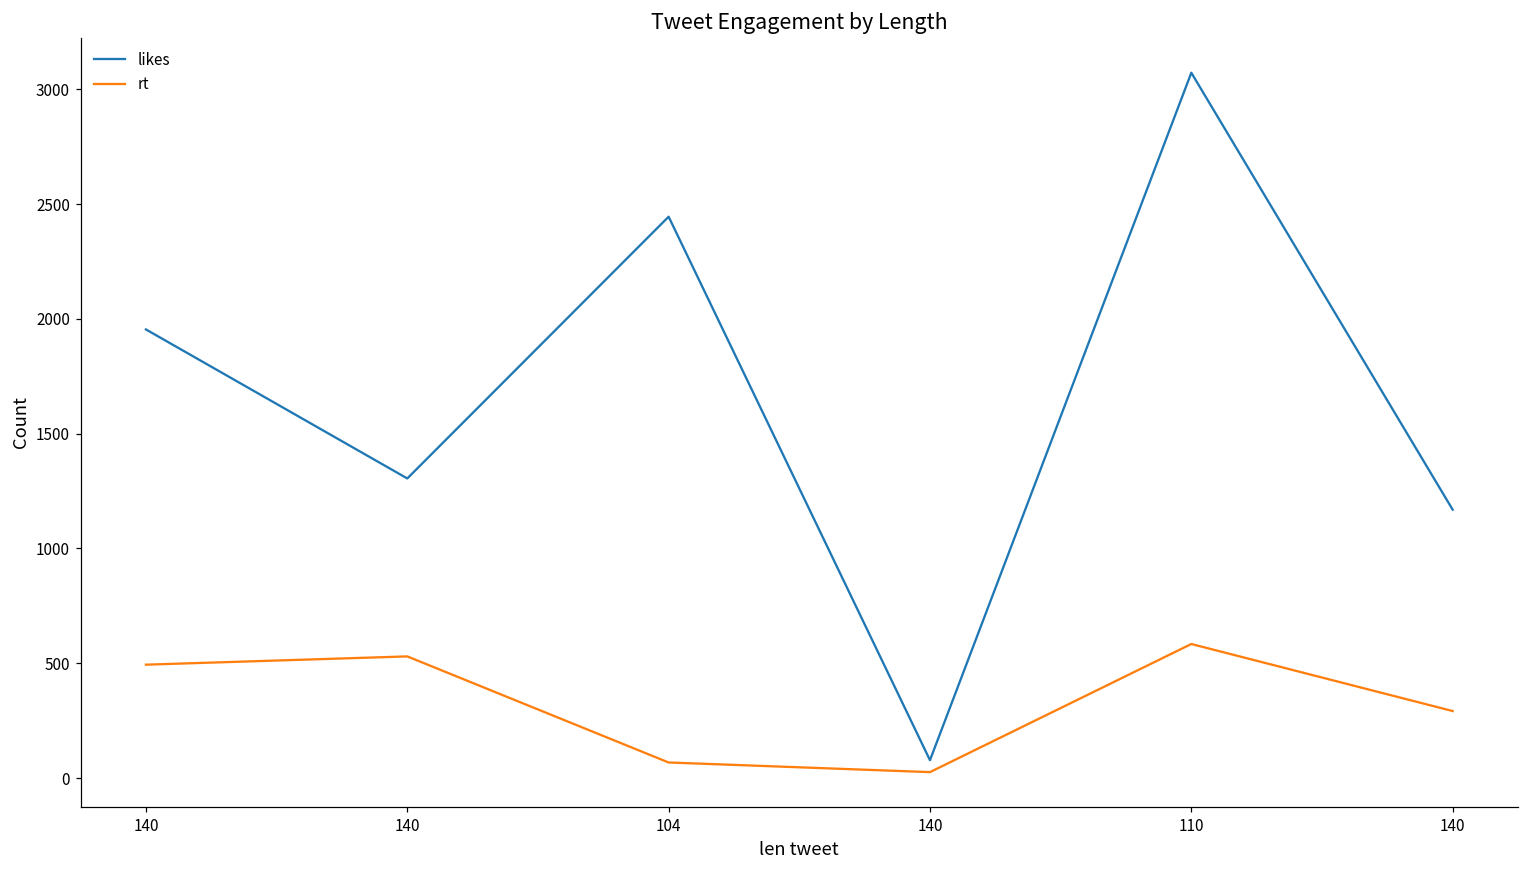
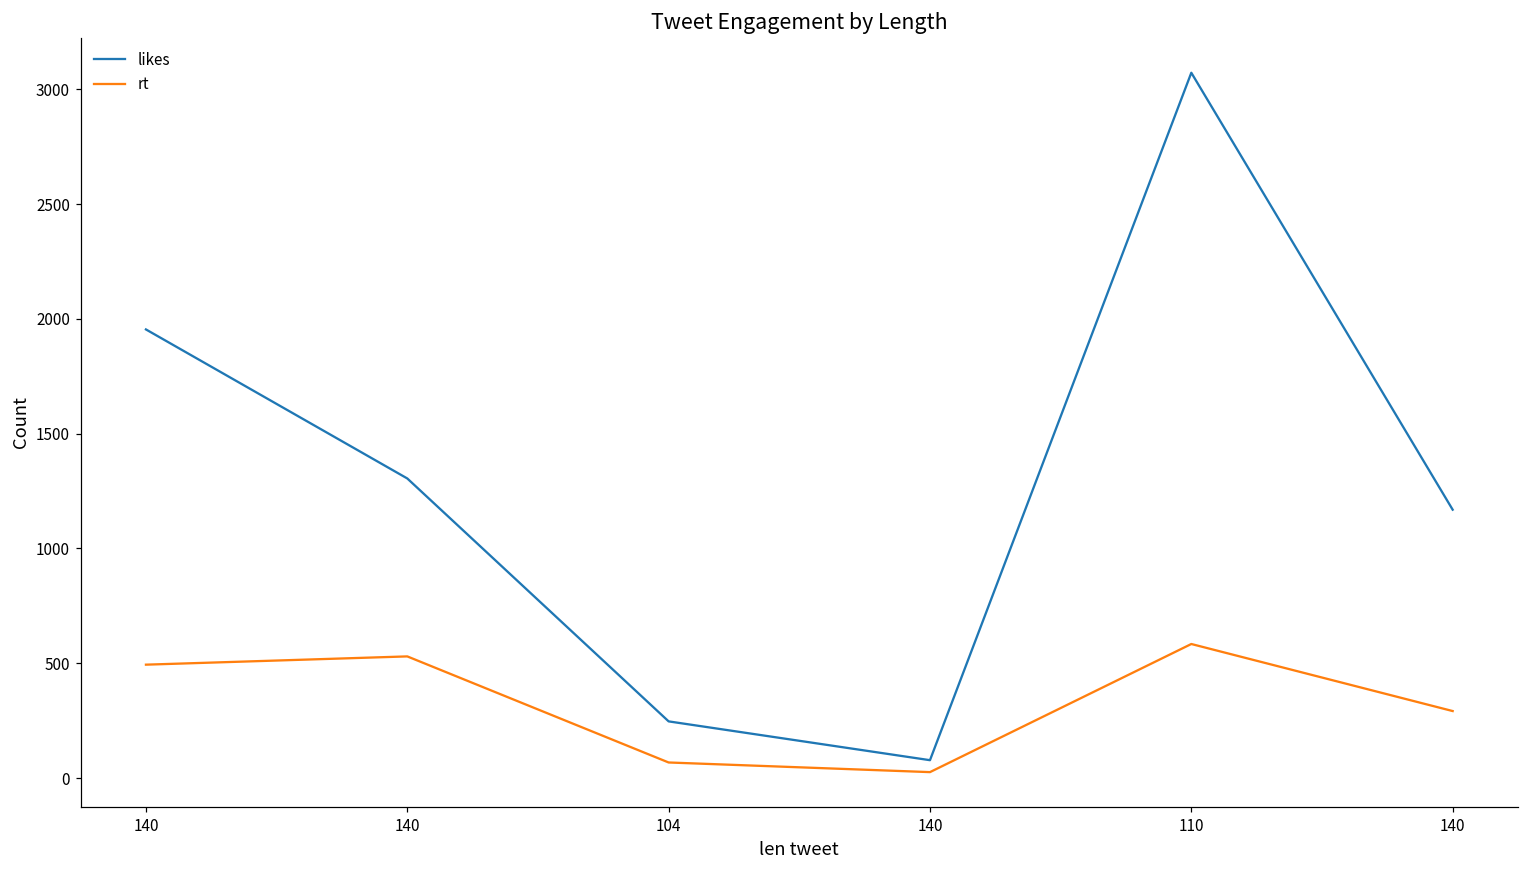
  {
    "likes": {
-     "104": 2450,
+     "104": 250,
      "110": 3070
    },
    "rt": {
      "104": 70,
      "110": 580
    }
  }
